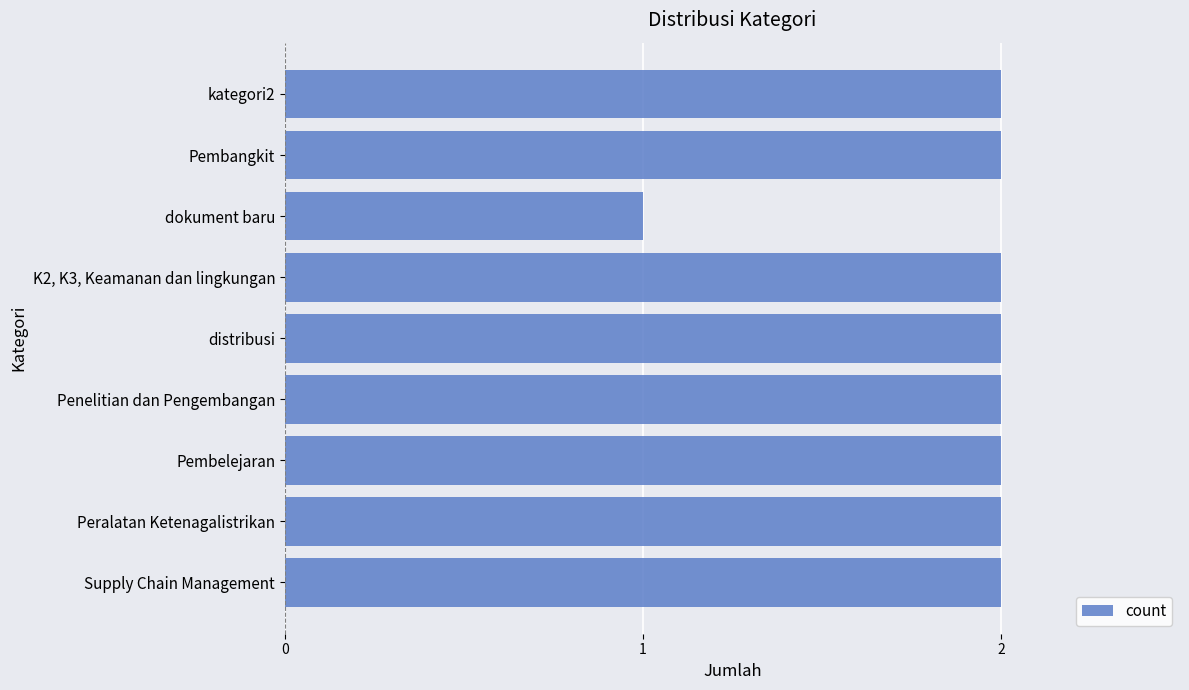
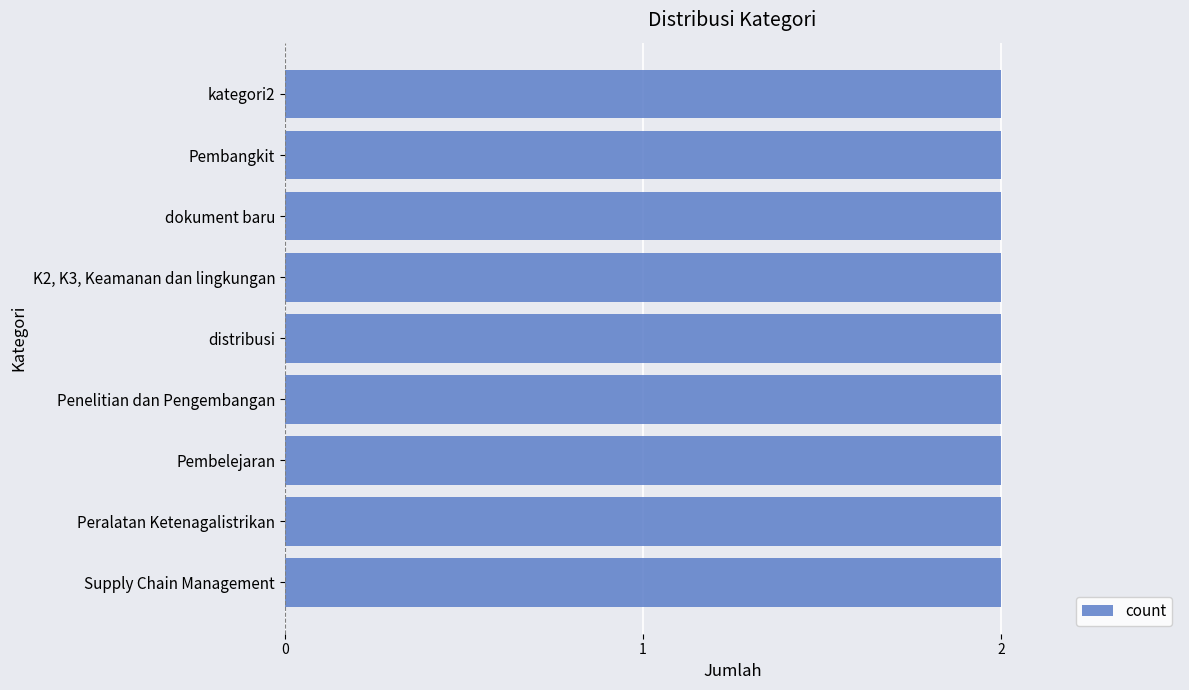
  {
    "kategori2": 2,
    "Pembangkit": 2,
-   "dokument baru": 1,
+   "dokument baru": 2,
    "K2, K3, Keamanan dan lingkungan": 2,
    "distribusi": 2,
    "Penelitian dan Pengembangan": 2,
    "Pembelejaran": 2,
    "Peralatan Ketenagalistrikan": 2,
    "Supply Chain Management": 2
  }
